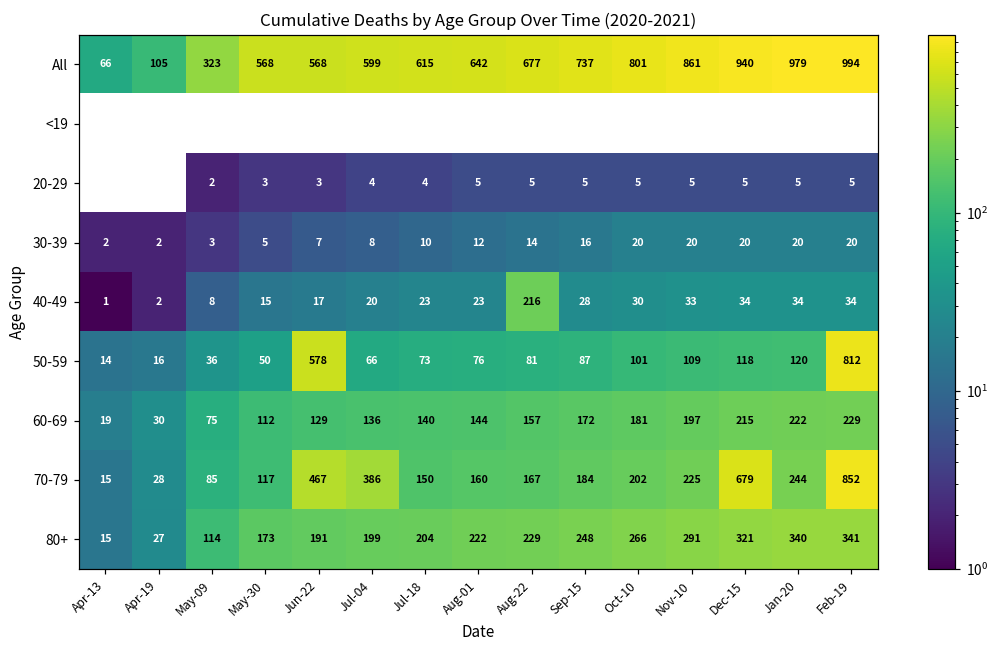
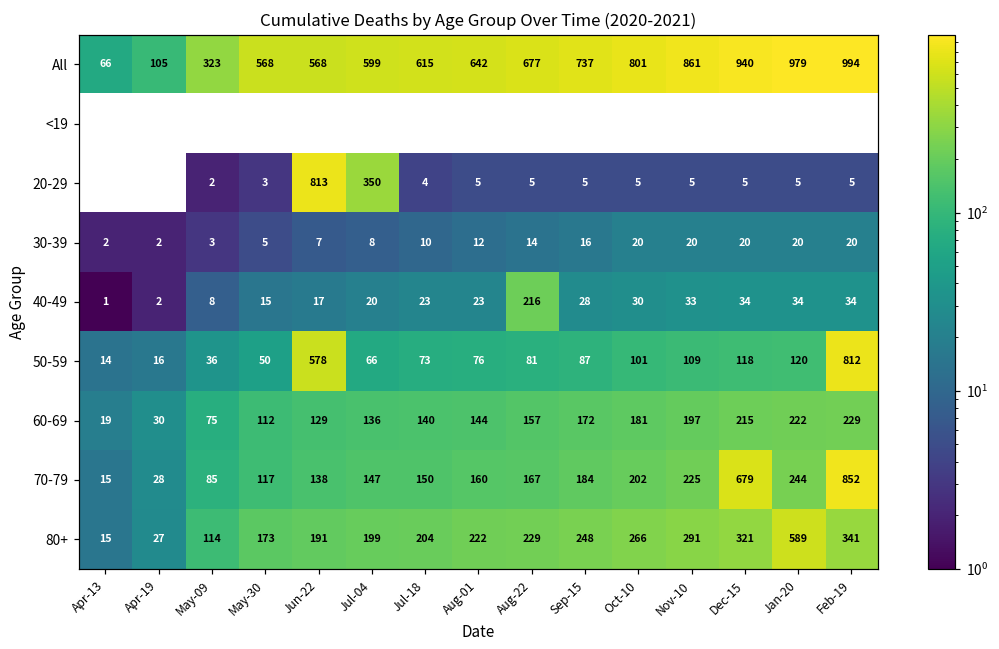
  {
    "All": {
      "Apr-13": 66,
      "Apr-19": 105,
      "May-09": 323,
      "May-30": 568,
      "Jun-22": 568,
      "Jul-04": 599,
      "Jul-18": 615,
      "Aug-01": 642,
      "Aug-22": 677,
      "Sep-15": 737,
      "Oct-10": 801,
      "Nov-10": 861,
      "Dec-15": 940,
      "Jan-20": 979,
      "Feb-19": 994
    },
    "20-29": {
      "May-09": 2,
      "May-30": 3,
-     "Jun-22": 3,
-     "Jul-04": 4,
+     "Jun-22": 813,
+     "Jul-04": 350,
      "Jul-18": 4,
      "Aug-01": 5,
      "Aug-22": 5,
      "Sep-15": 5,
      "Oct-10": 5,
      "Nov-10": 5,
      "Dec-15": 5,
      "Jan-20": 5,
      "Feb-19": 5
    },
    "30-39": {
      "Apr-13": 2,
      "Apr-19": 2,
      "May-09": 3,
      "May-30": 5,
      "Jun-22": 7,
      "Jul-04": 8,
      "Jul-18": 10,
      "Aug-01": 12,
      "Aug-22": 14,
      "Sep-15": 16,
      "Oct-10": 20,
      "Nov-10": 20,
      "Dec-15": 20,
      "Jan-20": 20,
      "Feb-19": 20
    },
    "40-49": {
      "Apr-13": 1,
      "Apr-19": 2,
      "May-09": 8,
      "May-30": 15,
      "Jun-22": 17,
      "Jul-04": 20,
      "Jul-18": 23,
      "Aug-01": 23,
      "Aug-22": 216,
      "Sep-15": 28,
      "Oct-10": 30,
      "Nov-10": 33,
      "Dec-15": 34,
      "Jan-20": 34,
      "Feb-19": 34
    },
    "50-59": {
      "Apr-13": 14,
      "Apr-19": 16,
      "May-09": 36,
      "May-30": 50,
      "Jun-22": 578,
      "Jul-04": 66,
      "Jul-18": 73,
      "Aug-01": 76,
      "Aug-22": 81,
      "Sep-15": 87,
      "Oct-10": 101,
      "Nov-10": 109,
      "Dec-15": 118,
      "Jan-20": 120,
      "Feb-19": 812
    },
    "60-69": {
      "Apr-13": 19,
      "Apr-19": 30,
      "May-09": 75,
      "May-30": 112,
      "Jun-22": 129,
      "Jul-04": 136,
      "Jul-18": 140,
      "Aug-01": 144,
      "Aug-22": 157,
      "Sep-15": 172,
      "Oct-10": 181,
      "Nov-10": 197,
      "Dec-15": 215,
      "Jan-20": 222,
      "Feb-19": 229
    },
    "70-79": {
      "Apr-13": 15,
      "Apr-19": 28,
      "May-09": 85,
      "May-30": 117,
-     "Jun-22": 467,
-     "Jul-04": 386,
+     "Jun-22": 138,
+     "Jul-04": 147,
      "Jul-18": 150,
      "Aug-01": 160,
      "Aug-22": 167,
      "Sep-15": 184,
      "Oct-10": 202,
      "Nov-10": 225,
      "Dec-15": 679,
      "Jan-20": 244,
      "Feb-19": 852
    },
    "80+": {
      "Apr-13": 15,
      "Apr-19": 27,
      "May-09": 114,
      "May-30": 173,
      "Jun-22": 191,
      "Jul-04": 199,
      "Jul-18": 204,
      "Aug-01": 222,
      "Aug-22": 229,
      "Sep-15": 248,
      "Oct-10": 266,
      "Nov-10": 291,
      "Dec-15": 321,
-     "Jan-20": 340,
+     "Jan-20": 589,
      "Feb-19": 341
    }
  }
